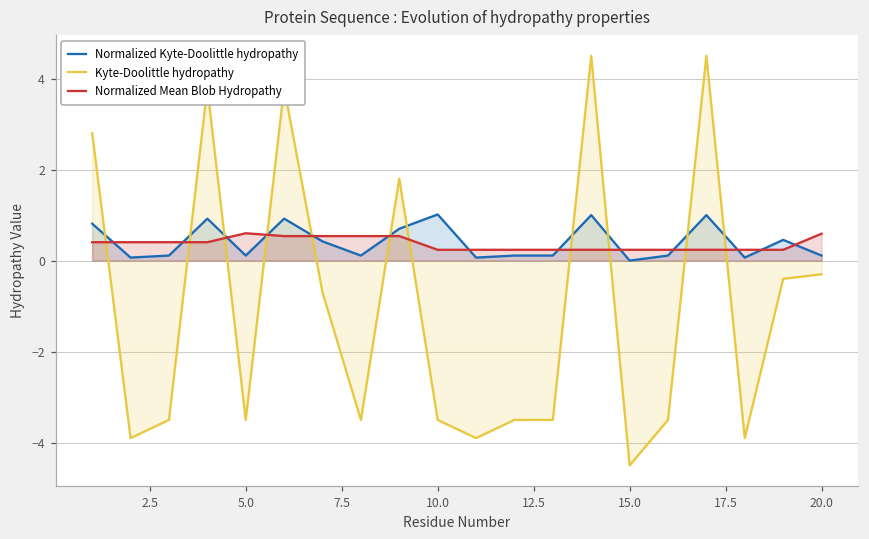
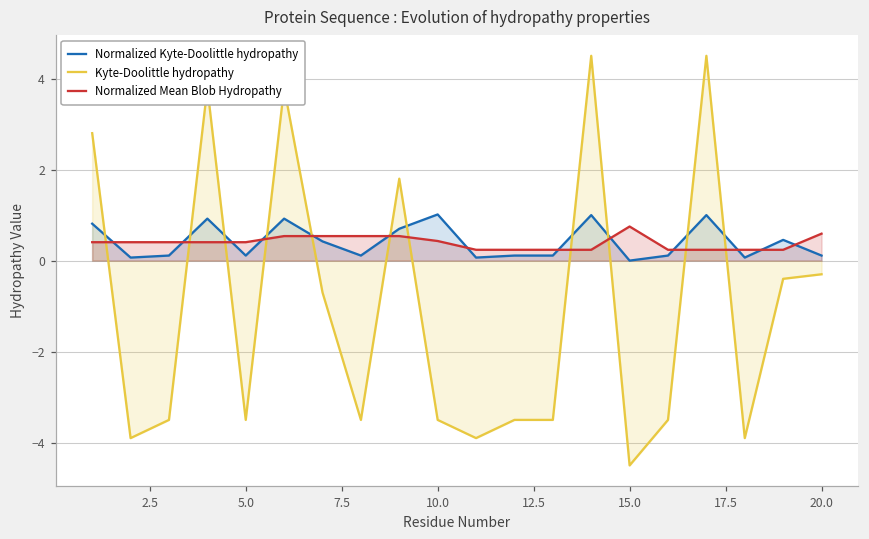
  {
    "Normalized Kyte-Doolittle hydropathy": {
      "5.0": 0.1,
      "10.0": 1.0,
      "20.0": 0.1
    },
    "Normalized Mean Blob Hydropathy": {
-     "5.0": 0.6,
-     "10.0": 0.2,
-     "15.0": 0.2,
+     "5.0": 0.4,
+     "10.0": 0.4,
+     "15.0": 0.7,
      "20.0": 0.6
    }
  }
